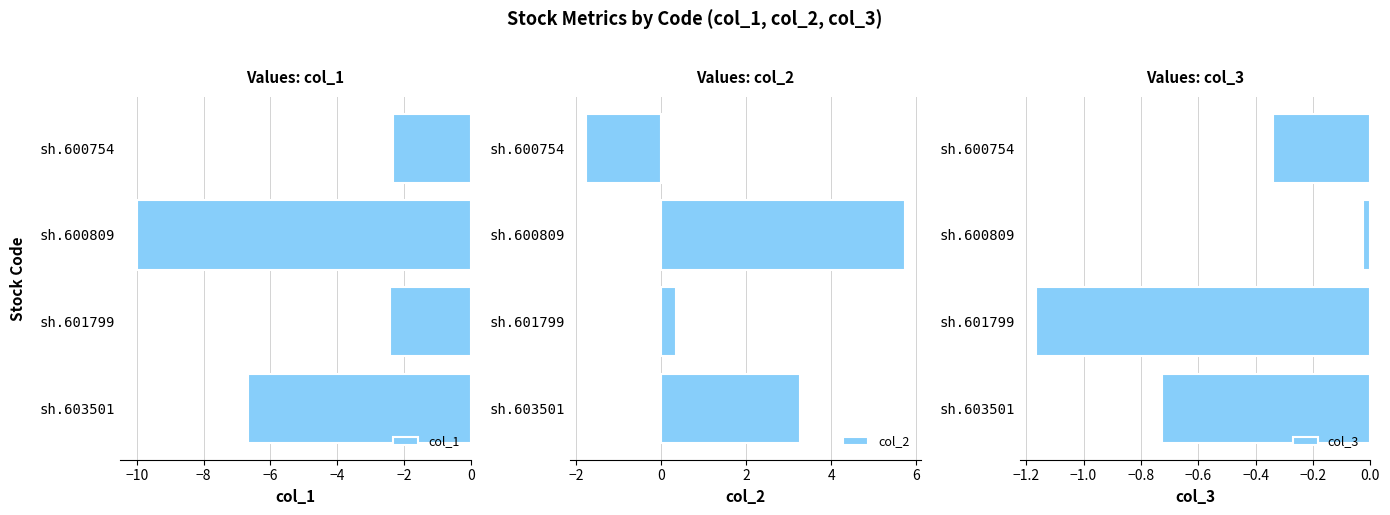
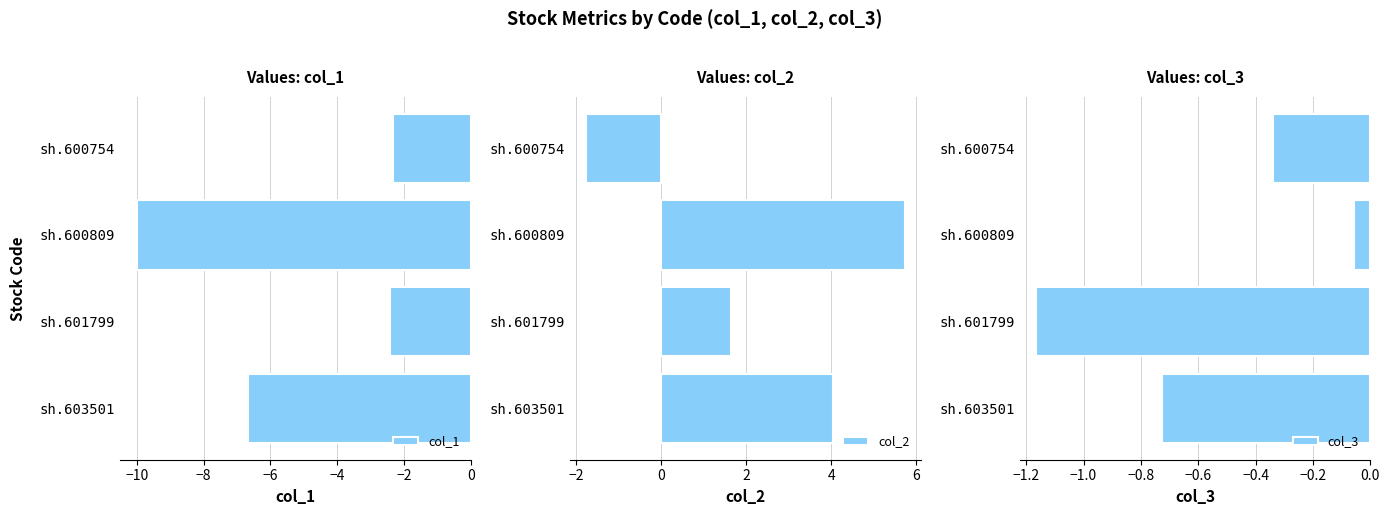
  {
    "Values: col_1": {
      "sh.600754": -2.3,
      "sh.600809": -10.0,
      "sh.601799": -2.4,
      "sh.603501": -6.7
    },
    "Values: col_2": {
      "sh.600754": -1.8,
      "sh.600809": 5.7,
-     "sh.601799": 0.3,
-     "sh.603501": 3.3
+     "sh.601799": 1.6,
+     "sh.603501": 4.0
    },
    "Values: col_3": {
      "sh.600754": -0.34,
-     "sh.600809": -0.02,
+     "sh.600809": -0.06,
      "sh.601799": -1.16,
      "sh.603501": -0.73
    }
  }
